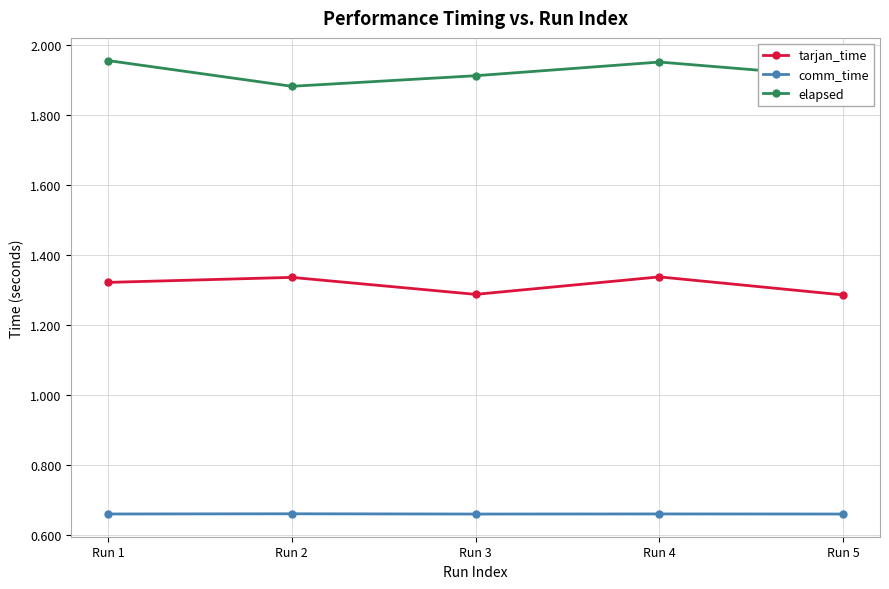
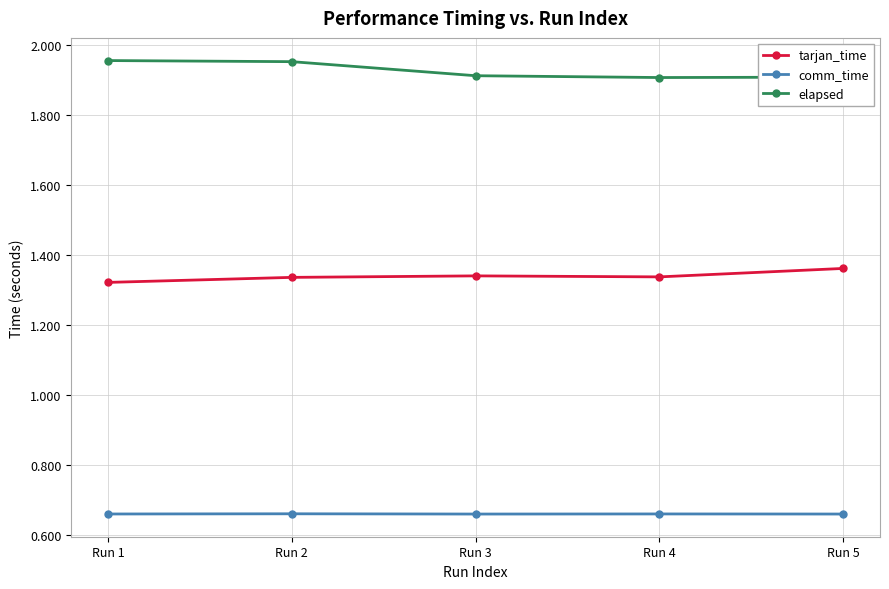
  {
    "tarjan_time": {
      "Run 1": 1.32,
      "Run 2": 1.34,
-     "Run 3": 1.29,
+     "Run 3": 1.34,
      "Run 4": 1.34,
-     "Run 5": 1.29
+     "Run 5": 1.36
    },
    "comm_time": {
      "Run 1": 0.66,
      "Run 2": 0.66,
      "Run 3": 0.66,
      "Run 4": 0.66,
      "Run 5": 0.66
    },
    "elapsed": {
      "Run 1": 1.96,
-     "Run 2": 1.88,
+     "Run 2": 1.95,
      "Run 3": 1.91,
-     "Run 4": 1.95
+     "Run 4": 1.91
    }
  }
